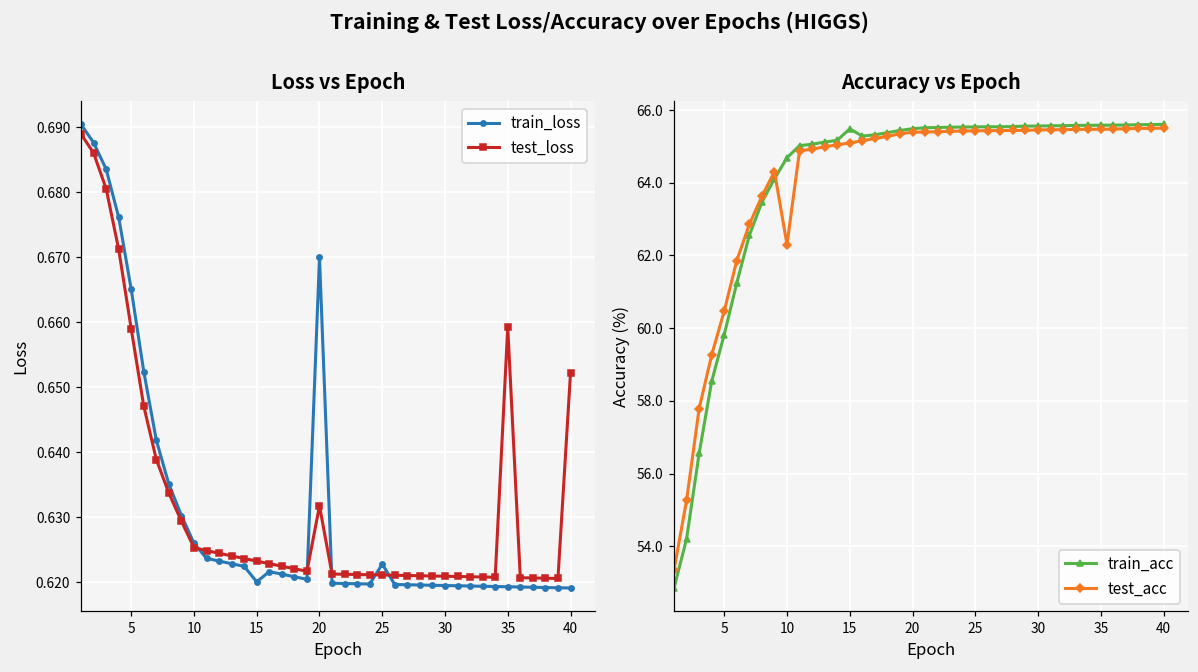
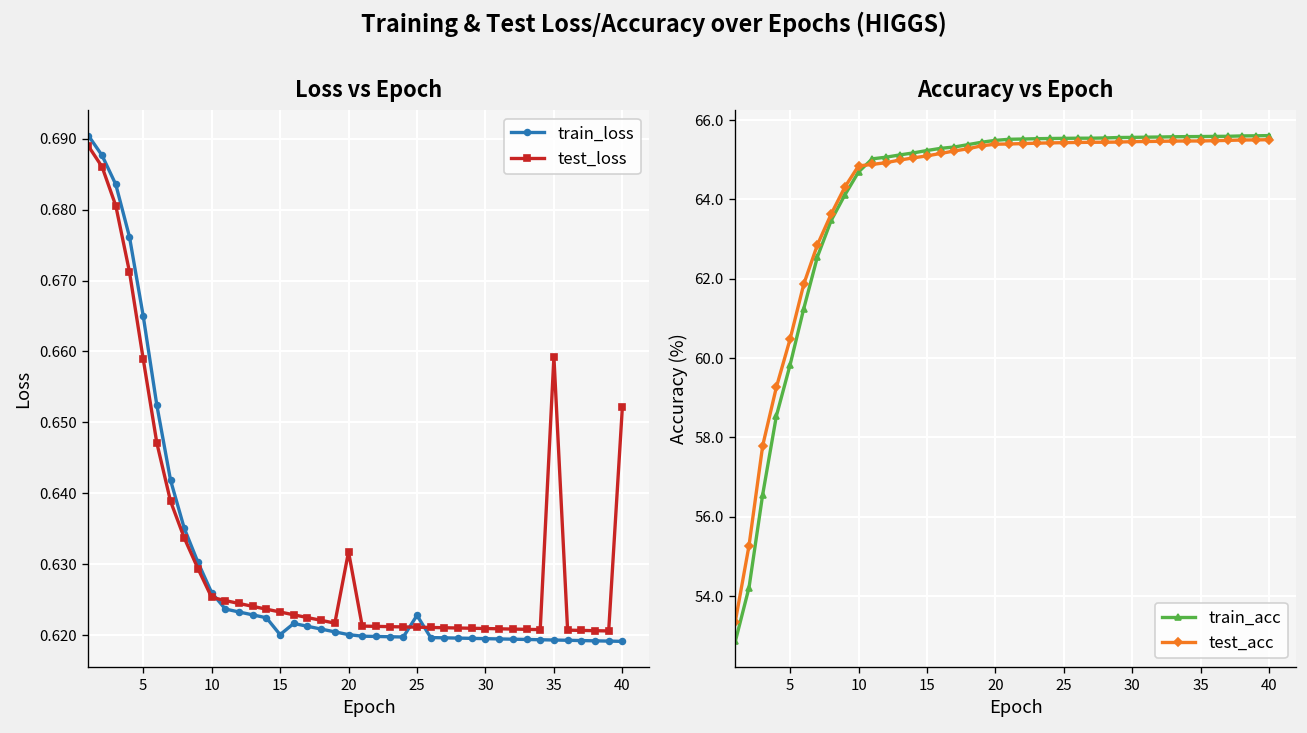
  {
    "Loss vs Epoch": {
      "train_loss": {
        "5": 0.665,
        "10": 0.626,
        "15": 0.620,
-       "20": 0.670,
+       "20": 0.620,
        "25": 0.623,
        "30": 0.620,
        "35": 0.619,
        "40": 0.619
      },
      "test_loss": {
        "5": 0.659,
        "10": 0.625,
        "15": 0.623,
        "20": 0.632,
        "25": 0.621,
        "30": 0.621,
        "35": 0.659,
        "40": 0.652
      }
    },
    "Accuracy vs Epoch": {
      "train_acc": {
        "5": 59.8,
        "10": 64.7,
-       "15": 65.5,
+       "15": 65.2,
        "20": 65.5,
        "25": 65.5,
        "30": 65.6,
        "35": 65.6,
        "40": 65.6
      },
      "test_acc": {
        "5": 60.5,
-       "10": 62.3,
+       "10": 64.8,
        "15": 65.1,
        "20": 65.4,
        "25": 65.4,
        "30": 65.5,
        "35": 65.5,
        "40": 65.5
      }
    }
  }
